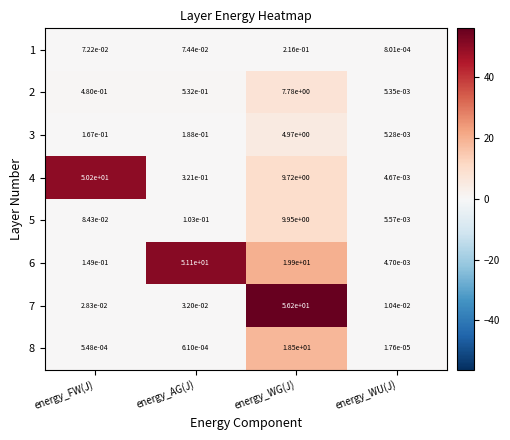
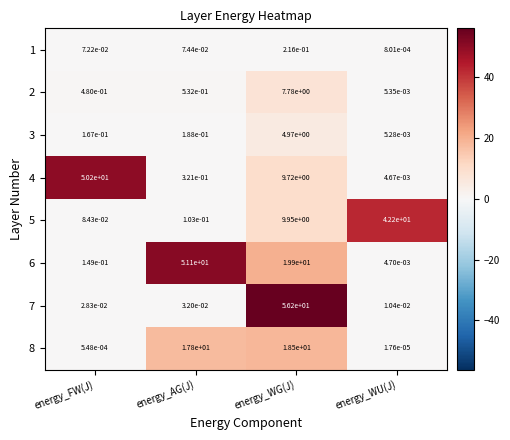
  {
    "1": {
      "energy_FW(J)": "7.22e-02",
      "energy_AG(J)": "7.44e-02",
      "energy_WG(J)": "2.16e-01",
      "energy_WU(J)": "8.01e-04"
    },
    "2": {
      "energy_FW(J)": "4.80e-01",
      "energy_AG(J)": "5.32e-01",
      "energy_WG(J)": "7.78e+00",
      "energy_WU(J)": "5.35e-03"
    },
    "3": {
      "energy_FW(J)": "1.67e-01",
      "energy_AG(J)": "1.88e-01",
      "energy_WG(J)": "4.97e+00",
      "energy_WU(J)": "5.28e-03"
    },
    "4": {
      "energy_FW(J)": "5.02e+01",
      "energy_AG(J)": "3.21e-01",
      "energy_WG(J)": "9.72e+00",
      "energy_WU(J)": "4.67e-03"
    },
    "5": {
      "energy_FW(J)": "8.43e-02",
      "energy_AG(J)": "1.03e-01",
      "energy_WG(J)": "9.95e+00",
-     "energy_WU(J)": "5.57e-03"
+     "energy_WU(J)": "4.22e+01"
    },
    "6": {
      "energy_FW(J)": "1.49e-01",
      "energy_AG(J)": "5.11e+01",
      "energy_WG(J)": "1.99e+01",
      "energy_WU(J)": "4.70e-03"
    },
    "7": {
      "energy_FW(J)": "2.83e-02",
      "energy_AG(J)": "3.20e-02",
      "energy_WG(J)": "5.62e+01",
      "energy_WU(J)": "1.04e-02"
    },
    "8": {
      "energy_FW(J)": "5.48e-04",
-     "energy_AG(J)": "6.10e-04",
+     "energy_AG(J)": "1.78e+01",
      "energy_WG(J)": "1.85e+01",
      "energy_WU(J)": "1.76e-05"
    }
  }
